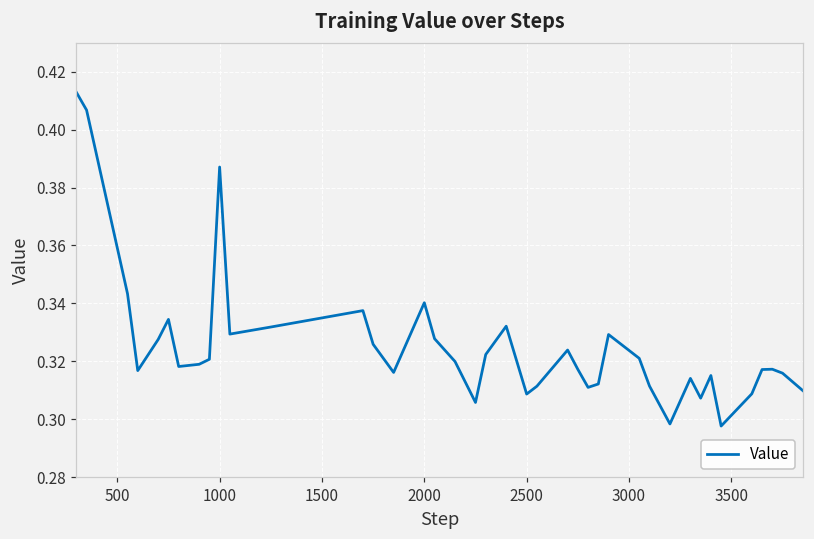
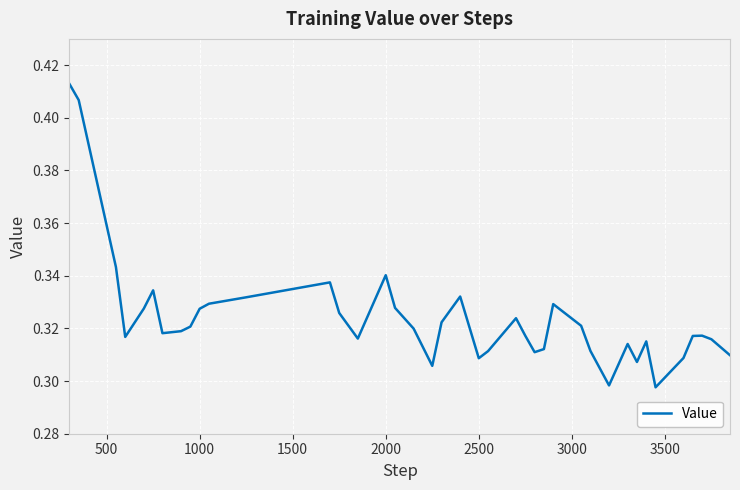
  {
-   "1000": 0.387,
+   "1000": 0.327,
    "2000": 0.340,
    "2500": 0.309
  }
